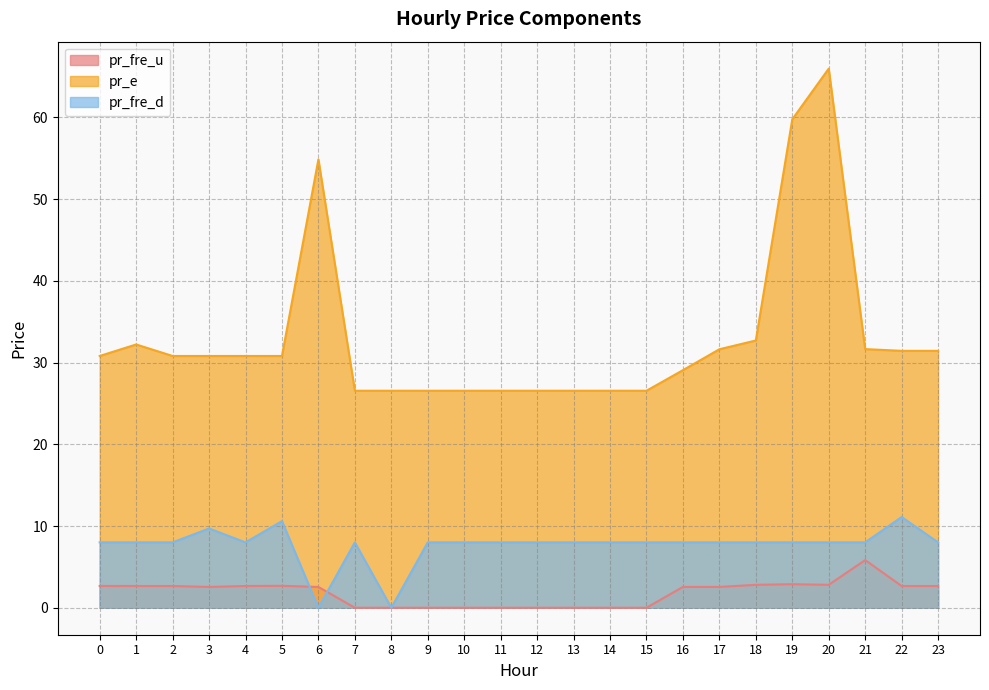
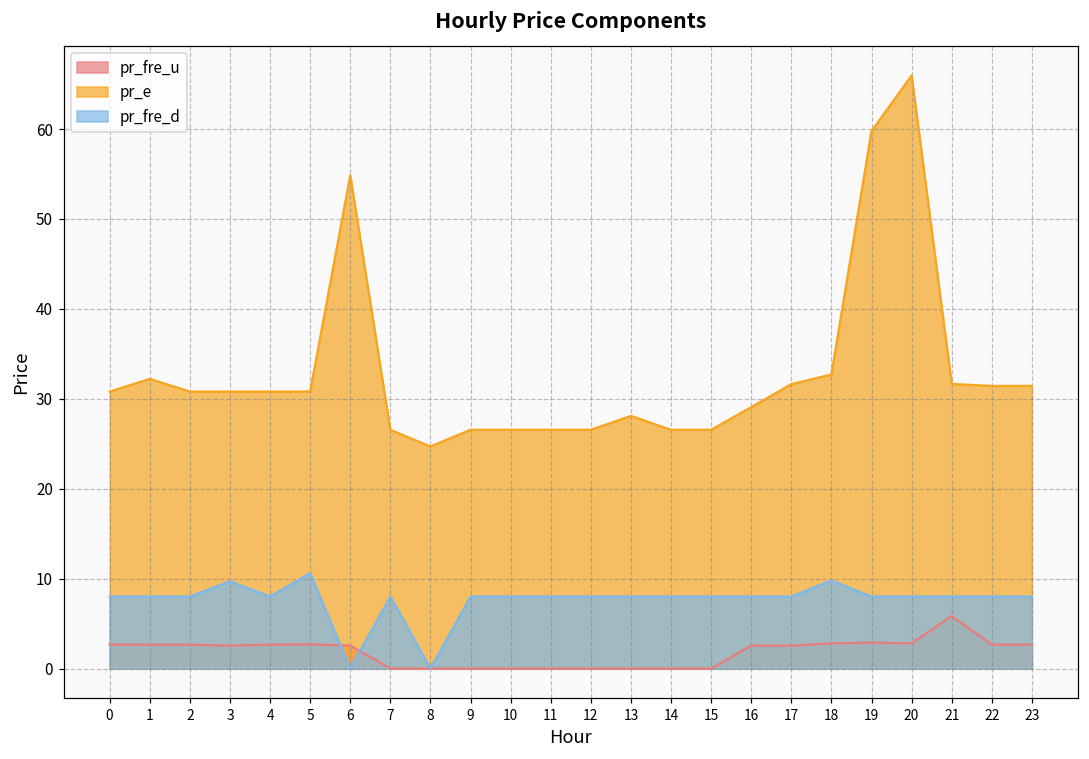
  {
    "pr_fre_u": {
      "0": 3,
      "1": 3,
      "2": 3,
      "3": 3,
      "4": 3,
      "5": 3,
      "6": 3,
      "7": 0,
      "9": 0,
      "10": 0,
      "11": 0,
      "12": 0,
      "13": 0,
      "14": 0,
      "15": 0,
      "16": 3,
      "17": 3,
      "18": 3,
      "19": 3,
      "20": 3,
      "21": 6,
      "22": 3,
      "23": 3
    },
    "pr_e": {
      "0": 31,
      "1": 32,
      "2": 31,
      "3": 31,
      "4": 31,
      "5": 31,
      "6": 55,
      "7": 27,
-     "8": 27,
+     "8": 25,
      "9": 27,
      "10": 27,
      "11": 27,
      "12": 27,
-     "13": 27,
+     "13": 28,
      "14": 27,
      "15": 27,
      "16": 29,
      "17": 32,
      "18": 33,
      "19": 60,
      "20": 66,
      "21": 32,
      "22": 31,
      "23": 31
    },
    "pr_fre_d": {
      "0": 8,
      "1": 8,
      "2": 8,
      "3": 10,
      "4": 8,
      "5": 11,
      "6": 0,
      "7": 8,
      "9": 8,
      "10": 8,
      "11": 8,
      "12": 8,
      "13": 8,
      "14": 8,
      "15": 8,
      "16": 8,
      "17": 8,
-     "18": 8,
+     "18": 10,
      "19": 8,
      "20": 8,
      "21": 8,
-     "22": 11,
+     "22": 8,
      "23": 8
    }
  }
